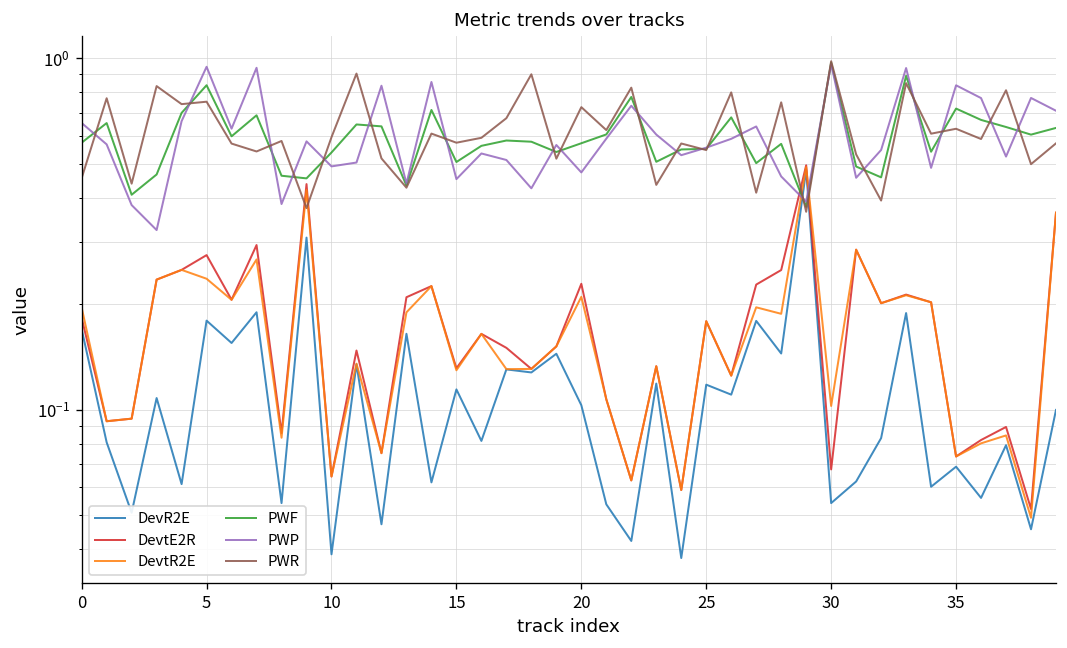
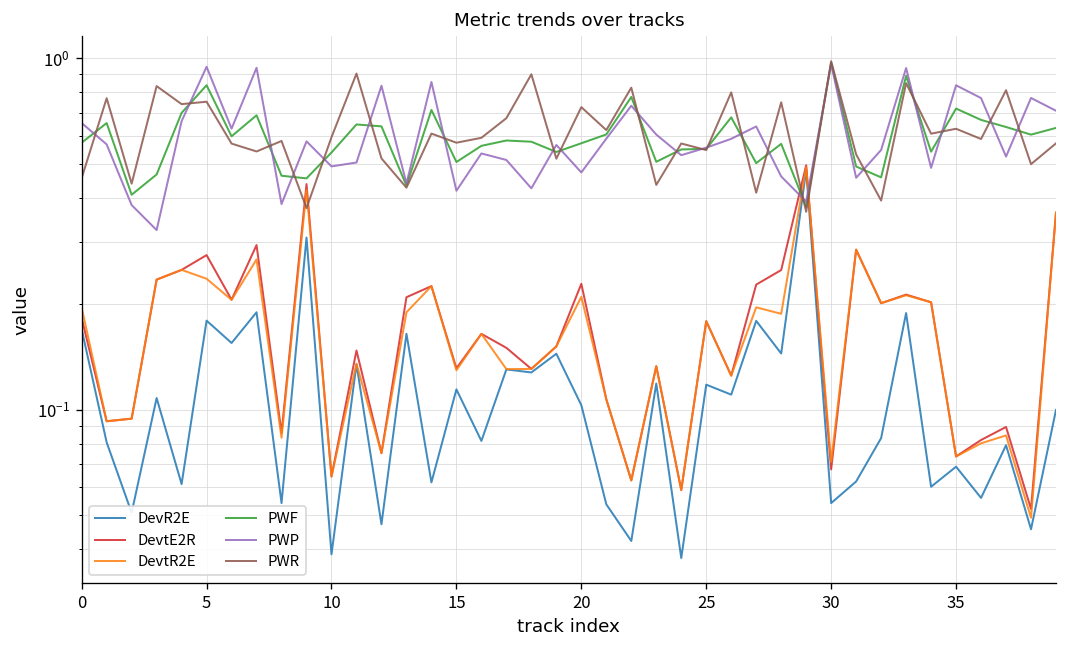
  {
    "DevR2E": {
      "0": 0.17,
      "5": 0.18,
      "10": 0.039,
      "15": 0.114,
      "20": 0.103,
      "25": 0.118,
      "30": 0.054,
      "35": 0.069
    },
    "DevtE2R": {
      "0": 0.18,
      "5": 0.28,
      "20": 0.23,
      "30": 0.068
    },
    "DevtR2E": {
      "0": 0.20,
      "5": 0.24,
      "20": 0.21,
-     "30": 0.102
+     "30": 0.071
    },
    "PWF": {
      "0": 0.58,
      "5": 0.84,
      "10": 0.54,
      "15": 0.51,
      "20": 0.57,
      "35": 0.72
    },
    "PWP": {
      "0": 0.65,
      "5": 0.95,
      "10": 0.49,
-     "15": 0.45,
+     "15": 0.42,
      "20": 0.47,
      "35": 0.84
    },
    "PWR": {
      "0": 0.46,
      "5": 0.75,
      "10": 0.60,
      "15": 0.58,
      "20": 0.73,
      "35": 0.63
    }
  }
